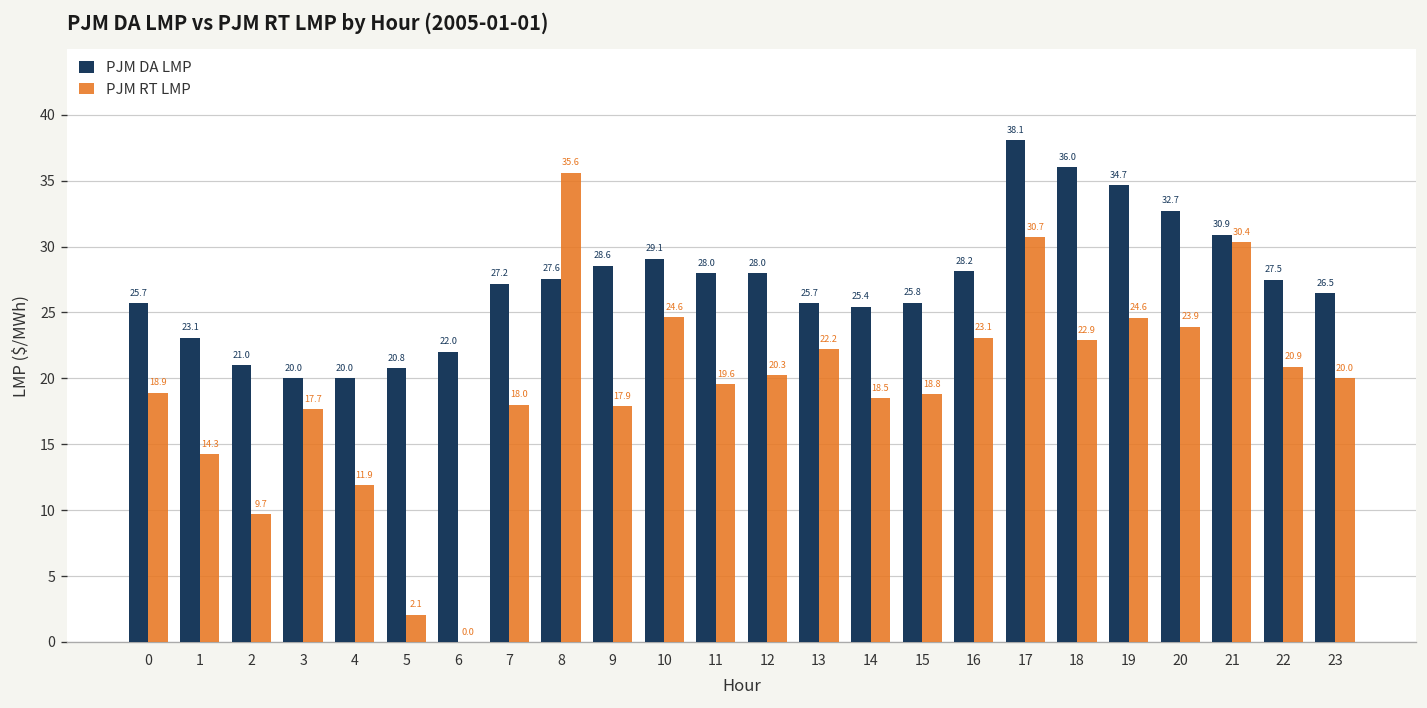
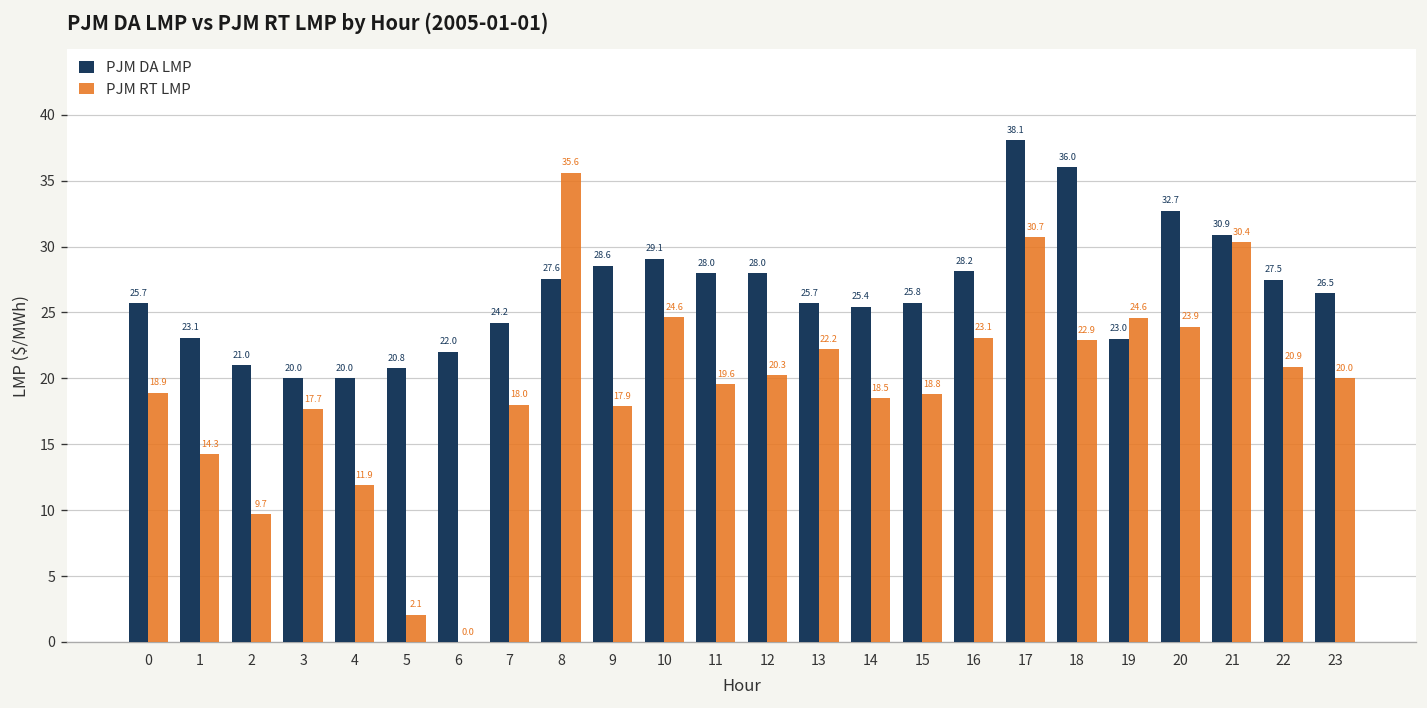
  {
    "PJM DA LMP": {
      "0": 25.7,
      "1": 23.1,
      "2": 21.0,
      "3": 20.0,
      "4": 20.0,
      "5": 20.8,
      "6": 22.0,
-     "7": 27.2,
+     "7": 24.2,
      "8": 27.6,
      "9": 28.6,
      "10": 29.1,
      "11": 28.0,
      "12": 28.0,
      "13": 25.7,
      "14": 25.4,
      "15": 25.8,
      "16": 28.2,
      "17": 38.1,
      "18": 36.0,
-     "19": 34.7,
+     "19": 23.0,
      "20": 32.7,
      "21": 30.9,
      "22": 27.5,
      "23": 26.5
    },
    "PJM RT LMP": {
      "0": 18.9,
      "1": 14.3,
      "2": 9.7,
      "3": 17.7,
      "4": 11.9,
      "5": 2.1,
      "6": 0.0,
      "7": 18.0,
      "8": 35.6,
      "9": 17.9,
      "10": 24.6,
      "11": 19.6,
      "12": 20.3,
      "13": 22.2,
      "14": 18.5,
      "15": 18.8,
      "16": 23.1,
      "17": 30.7,
      "18": 22.9,
      "19": 24.6,
      "20": 23.9,
      "21": 30.4,
      "22": 20.9,
      "23": 20.0
    }
  }
